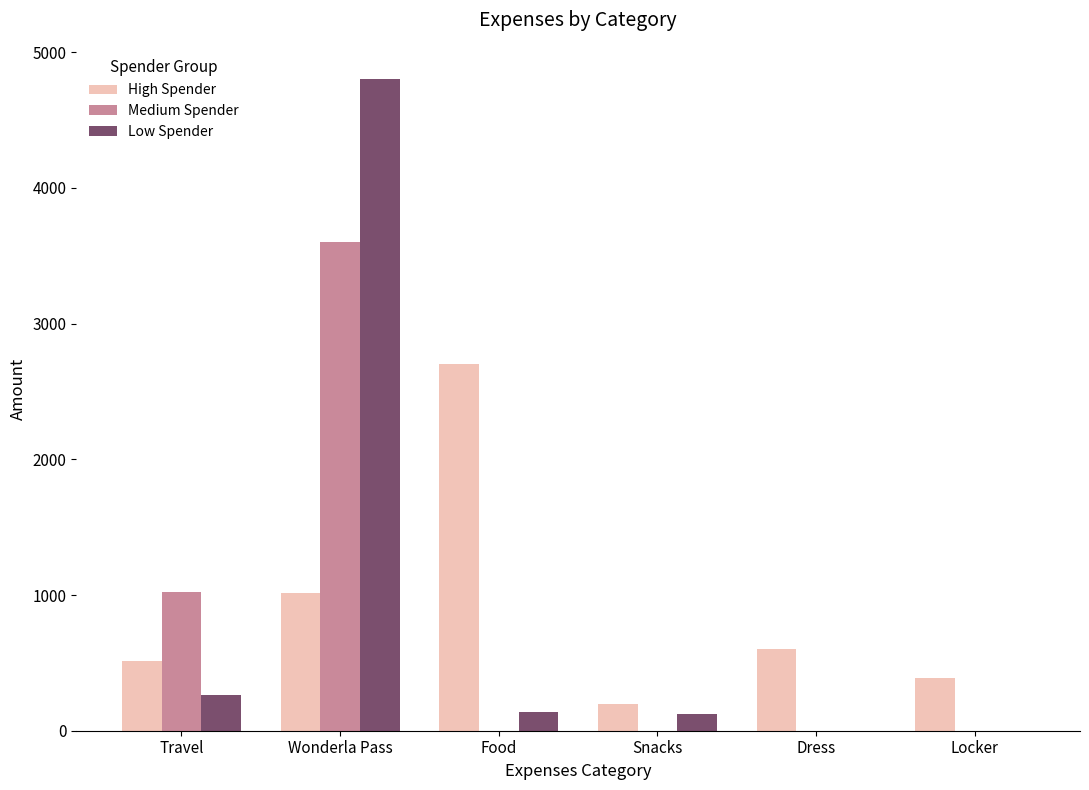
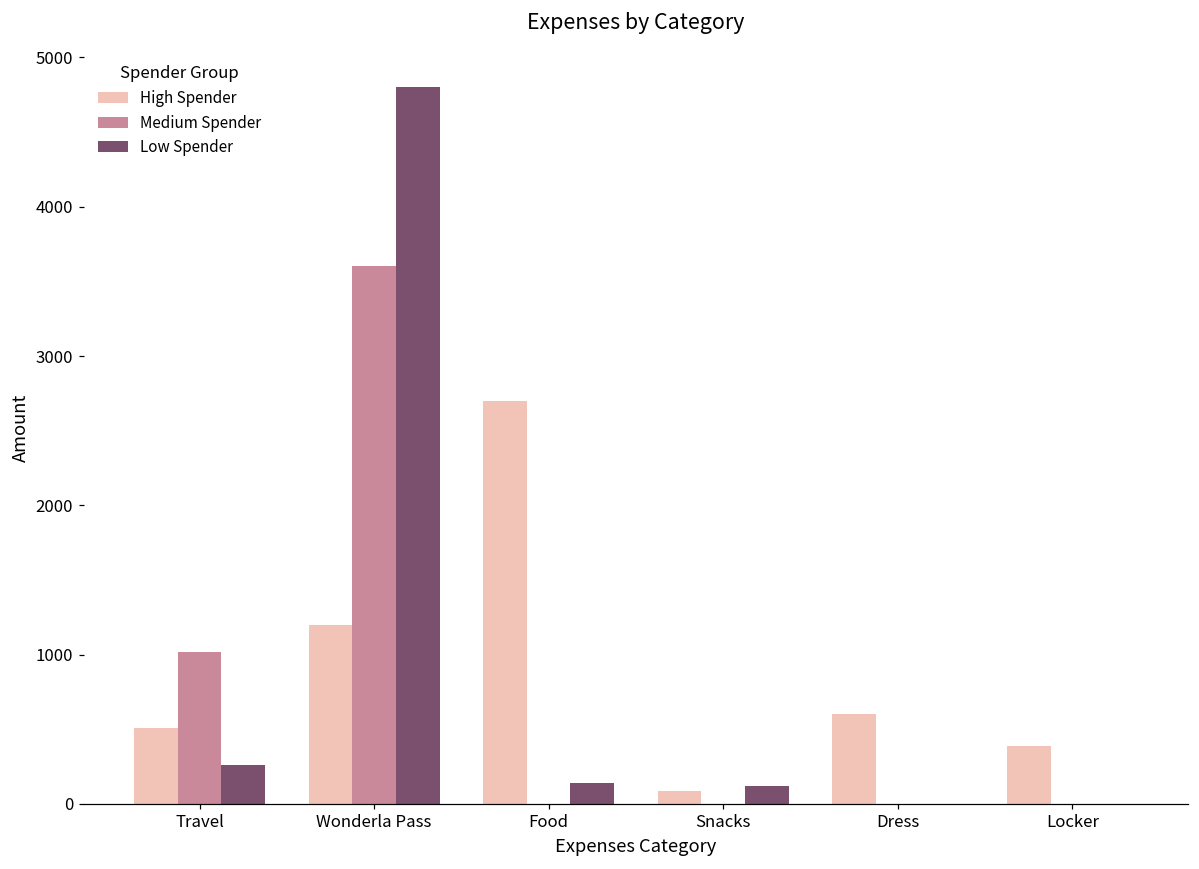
  {
    "High Spender": {
      "Travel": 510,
-     "Wonderla Pass": 1020,
+     "Wonderla Pass": 1200,
      "Food": 2700,
-     "Snacks": 200,
+     "Snacks": 90,
      "Dress": 600,
      "Locker": 390
    },
    "Medium Spender": {
      "Travel": 1020,
      "Wonderla Pass": 3600,
      "Food": 0,
      "Snacks": 0,
      "Dress": 0,
      "Locker": 0
    },
    "Low Spender": {
      "Travel": 260,
      "Wonderla Pass": 4800,
      "Food": 140,
      "Snacks": 120,
      "Dress": 0,
      "Locker": 0
    }
  }
